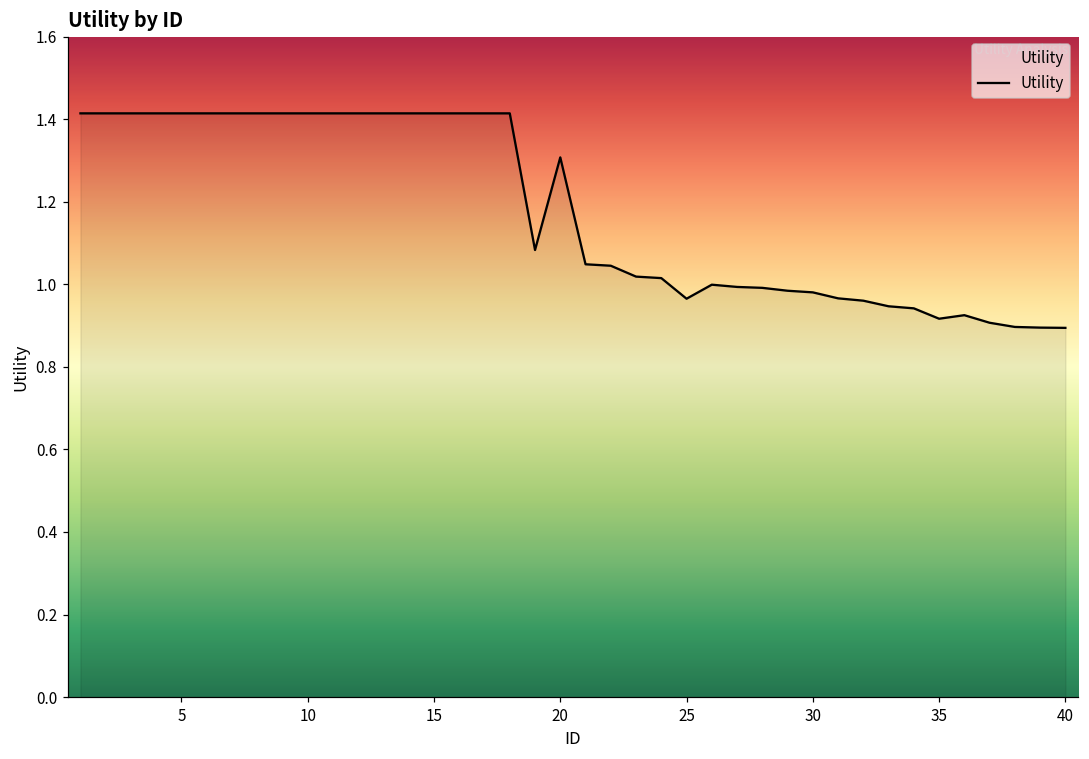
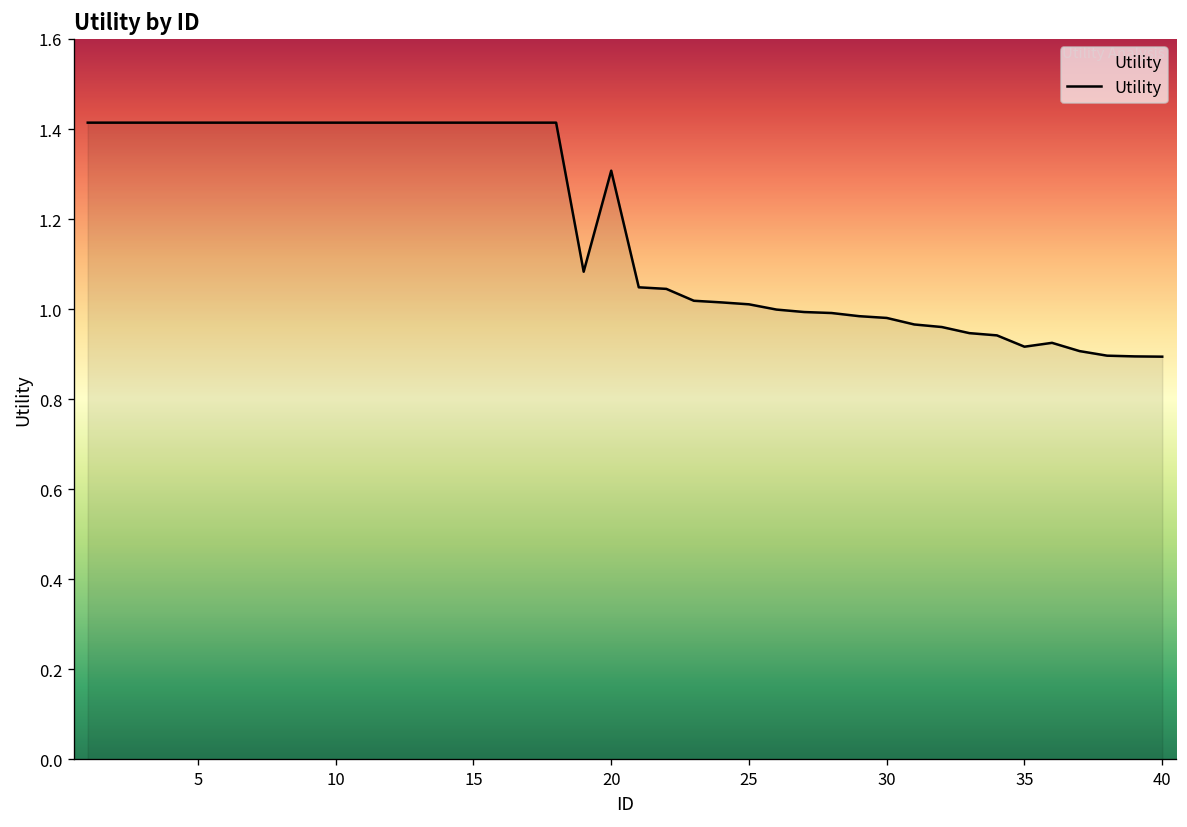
  {
    "5": 1.41,
    "10": 1.41,
    "15": 1.41,
    "20": 1.31,
-   "25": 0.97,
+   "25": 1.01,
    "30": 0.98,
    "35": 0.92,
    "40": 0.89
  }
